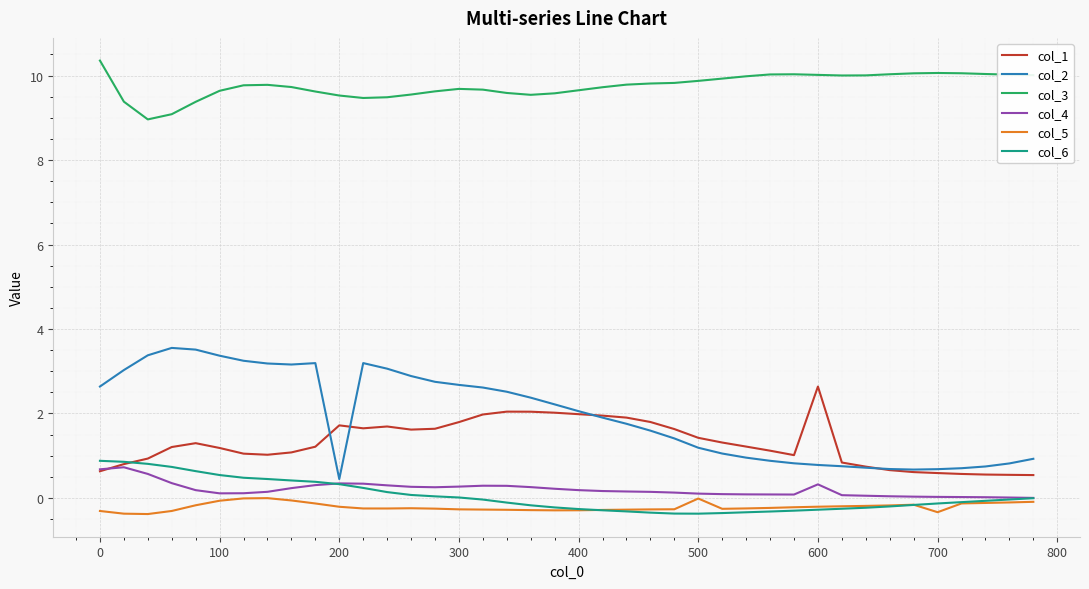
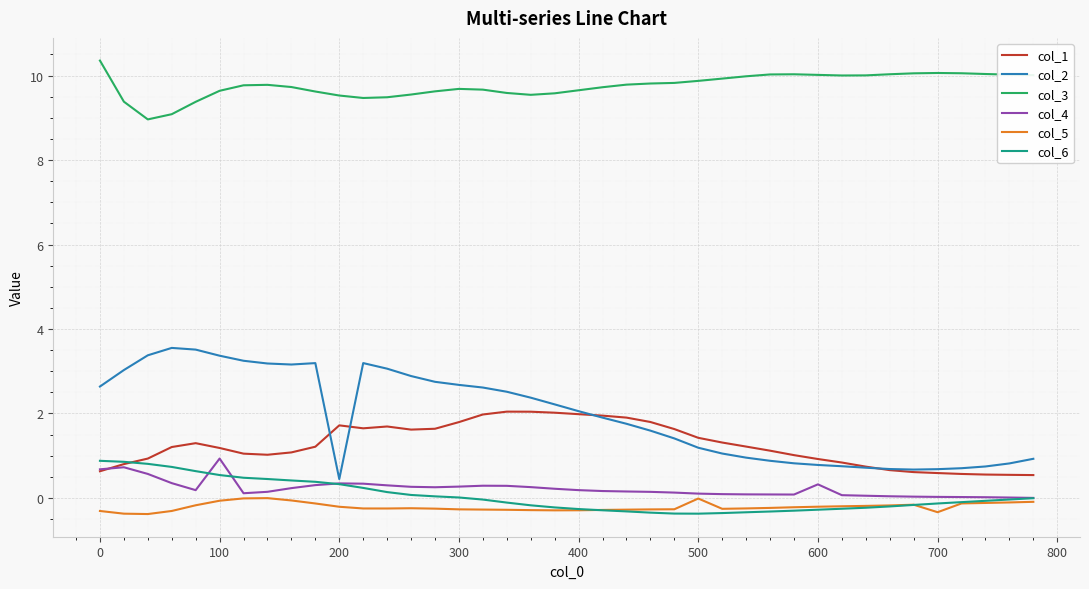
  {
    "col_1": {
      "100": 1.2,
      "200": 1.7,
      "300": 1.8,
      "400": 2.0,
      "500": 1.4,
-     "600": 2.6,
+     "600": 0.9,
      "700": 0.6
    },
    "col_2": {
      "0": 2.6,
      "100": 3.4,
      "200": 0.4,
      "300": 2.7,
      "400": 2.1,
      "500": 1.2,
      "600": 0.8,
      "700": 0.7
    },
    "col_4": {
-     "100": 0.1,
+     "100": 0.9,
      "300": 0.3,
      "400": 0.2,
      "500": 0.1,
      "600": 0.3,
      "700": 0.0
    },
    "col_5": {
      "0": -0.3,
      "100": -0.1,
      "200": -0.2,
      "300": -0.3,
      "500": 0.0,
      "600": -0.2,
      "700": -0.3
    }
  }
